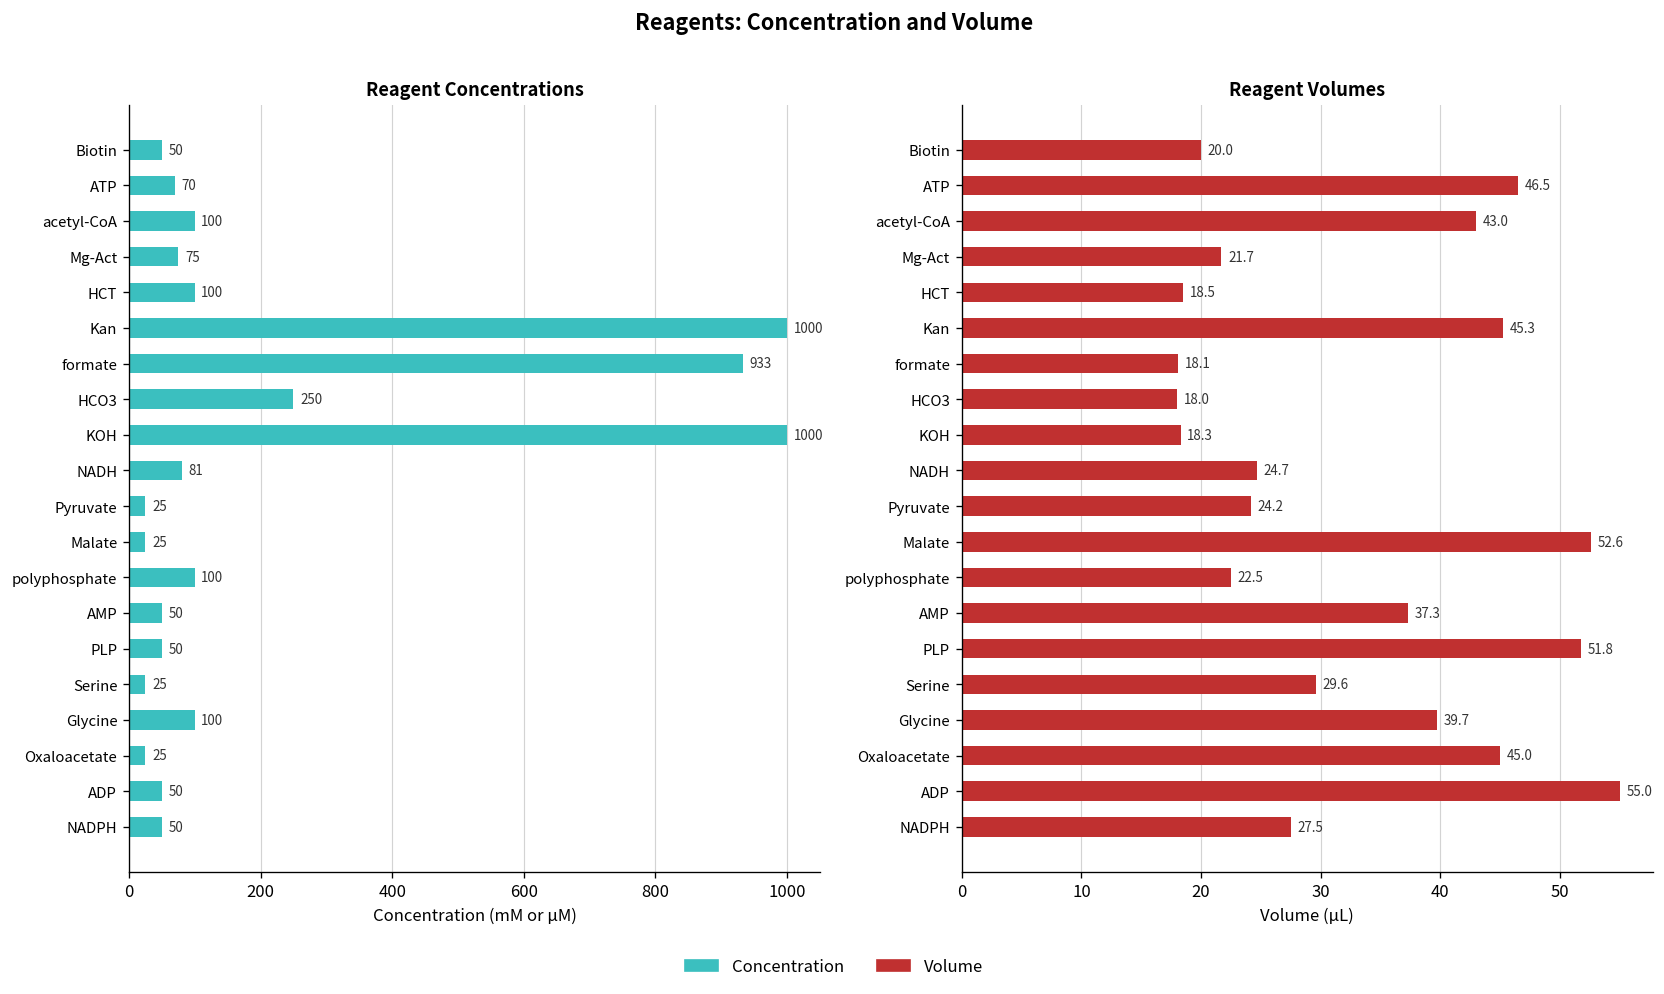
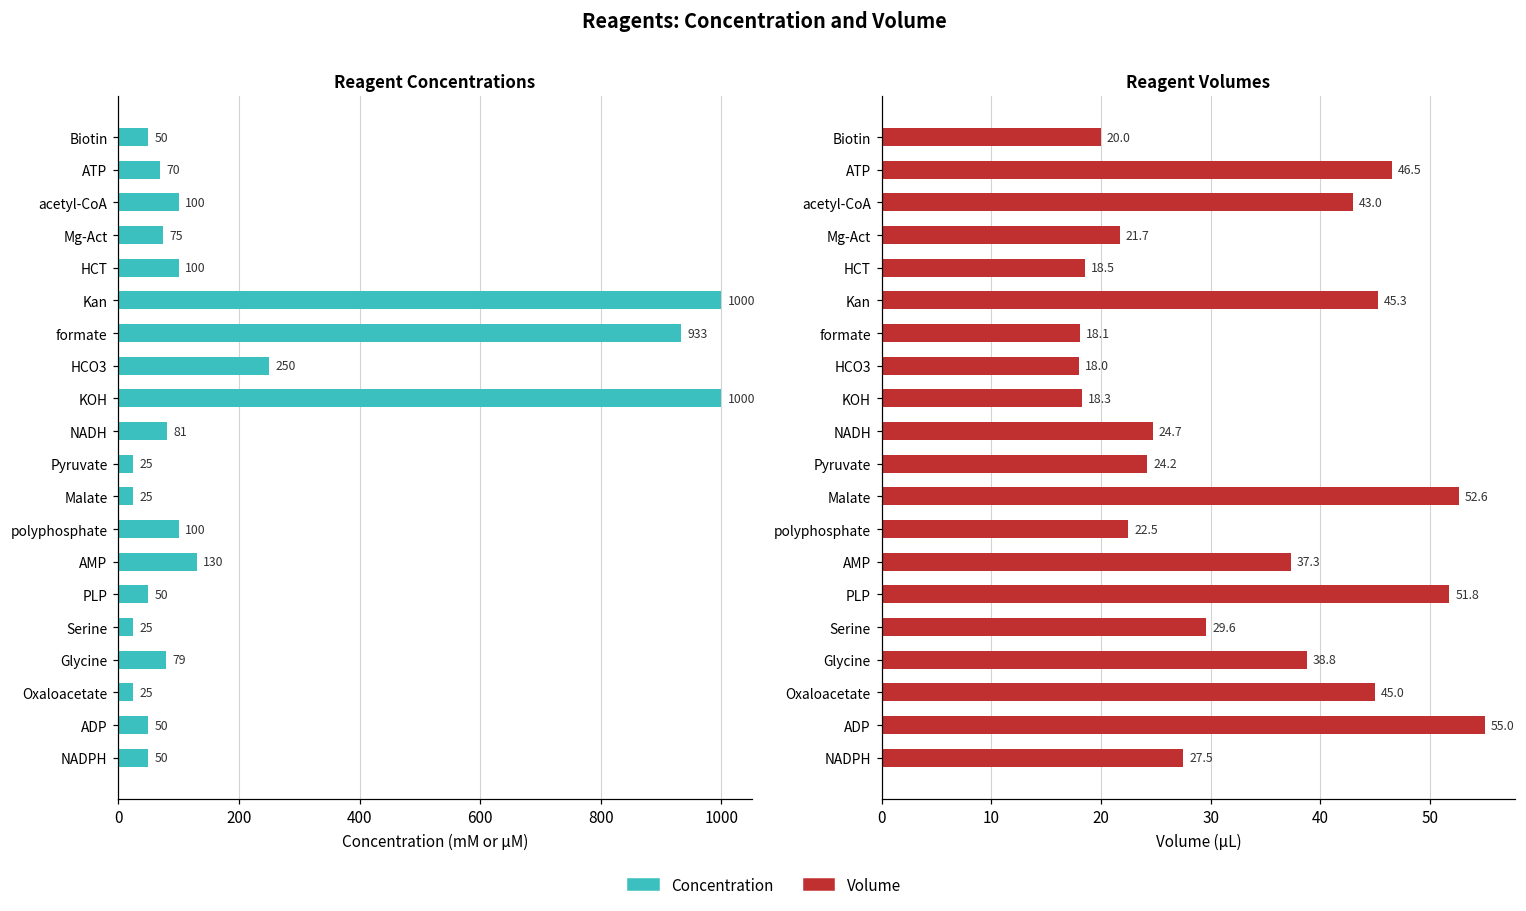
  {
    "Reagent Concentrations": {
      "Biotin": 50,
      "ATP": 70,
      "acetyl-CoA": 100,
      "Mg-Act": 75,
      "HCT": 100,
      "Kan": 1000,
      "formate": 933,
      "HCO3": 250,
      "KOH": 1000,
      "NADH": 81,
      "Pyruvate": 25,
      "Malate": 25,
      "polyphosphate": 100,
-     "AMP": 50,
+     "AMP": 130,
      "PLP": 50,
      "Serine": 25,
-     "Glycine": 100,
+     "Glycine": 79,
      "Oxaloacetate": 25,
      "ADP": 50,
      "NADPH": 50
    },
    "Reagent Volumes": {
      "Biotin": 20.0,
      "ATP": 46.5,
      "acetyl-CoA": 43.0,
      "Mg-Act": 21.7,
      "HCT": 18.5,
      "Kan": 45.3,
      "formate": 18.1,
      "HCO3": 18.0,
      "KOH": 18.3,
      "NADH": 24.7,
      "Pyruvate": 24.2,
      "Malate": 52.6,
      "polyphosphate": 22.5,
      "AMP": 37.3,
      "PLP": 51.8,
      "Serine": 29.6,
-     "Glycine": 39.7,
+     "Glycine": 38.8,
      "Oxaloacetate": 45.0,
      "ADP": 55.0,
      "NADPH": 27.5
    }
  }
